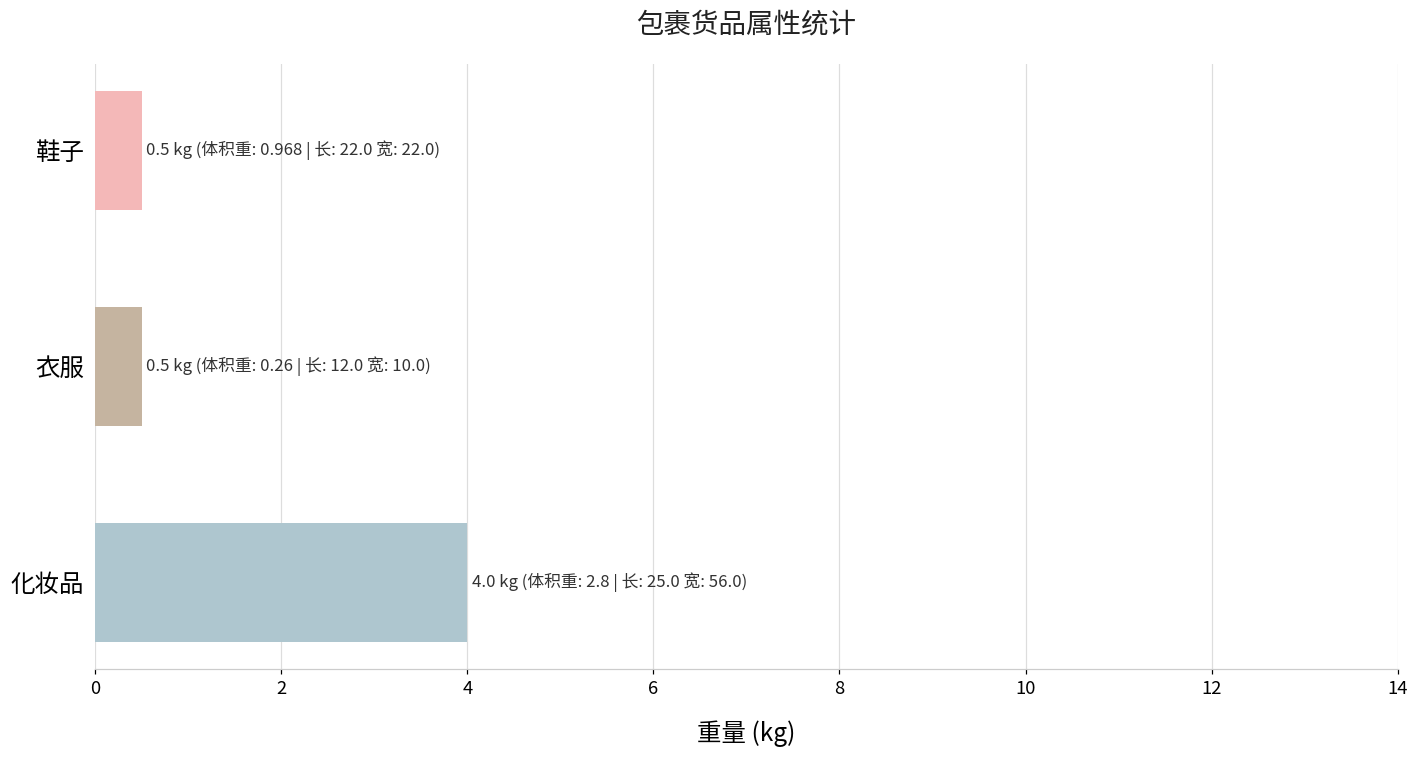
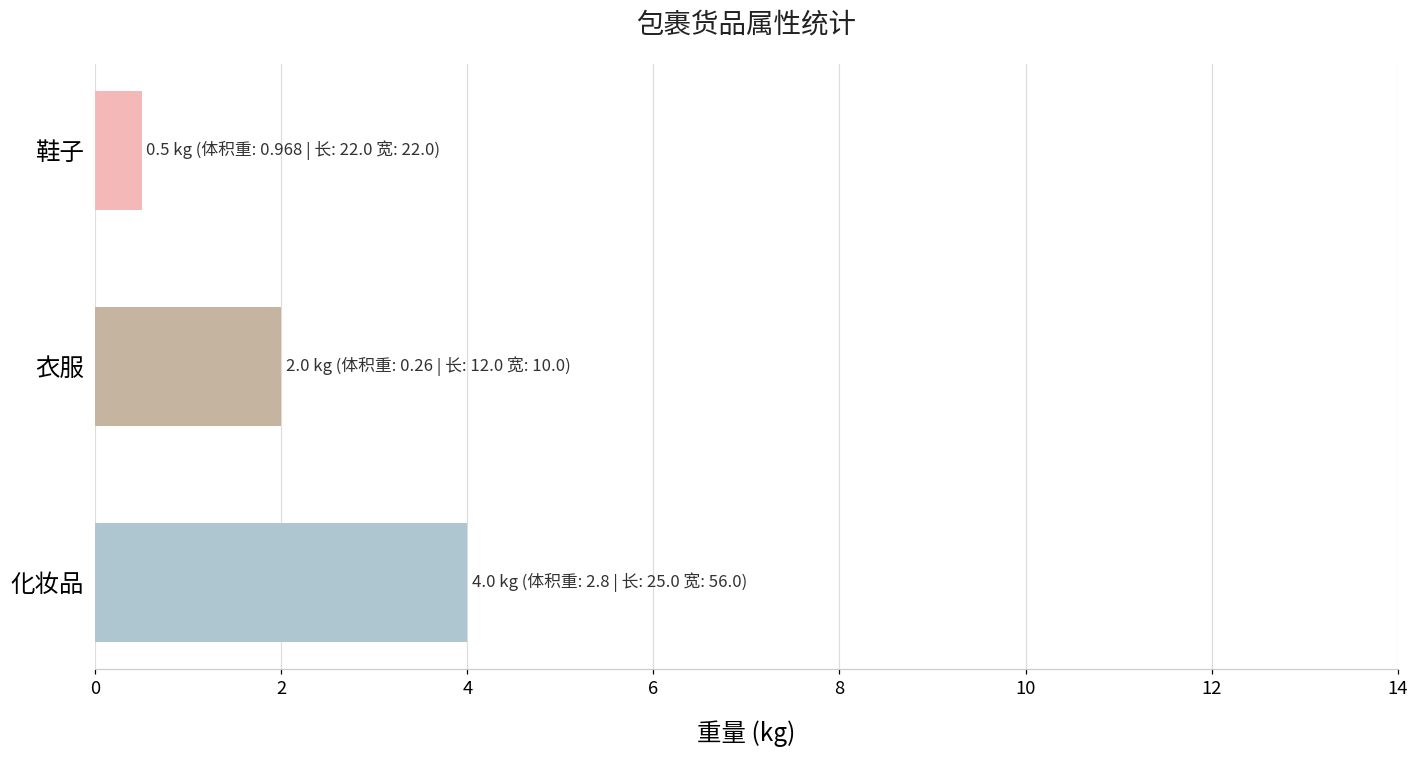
  {
    "鞋子": 0.5,
-   "衣服": 0.5,
+   "衣服": 2.0,
    "化妆品": 4.0
  }
